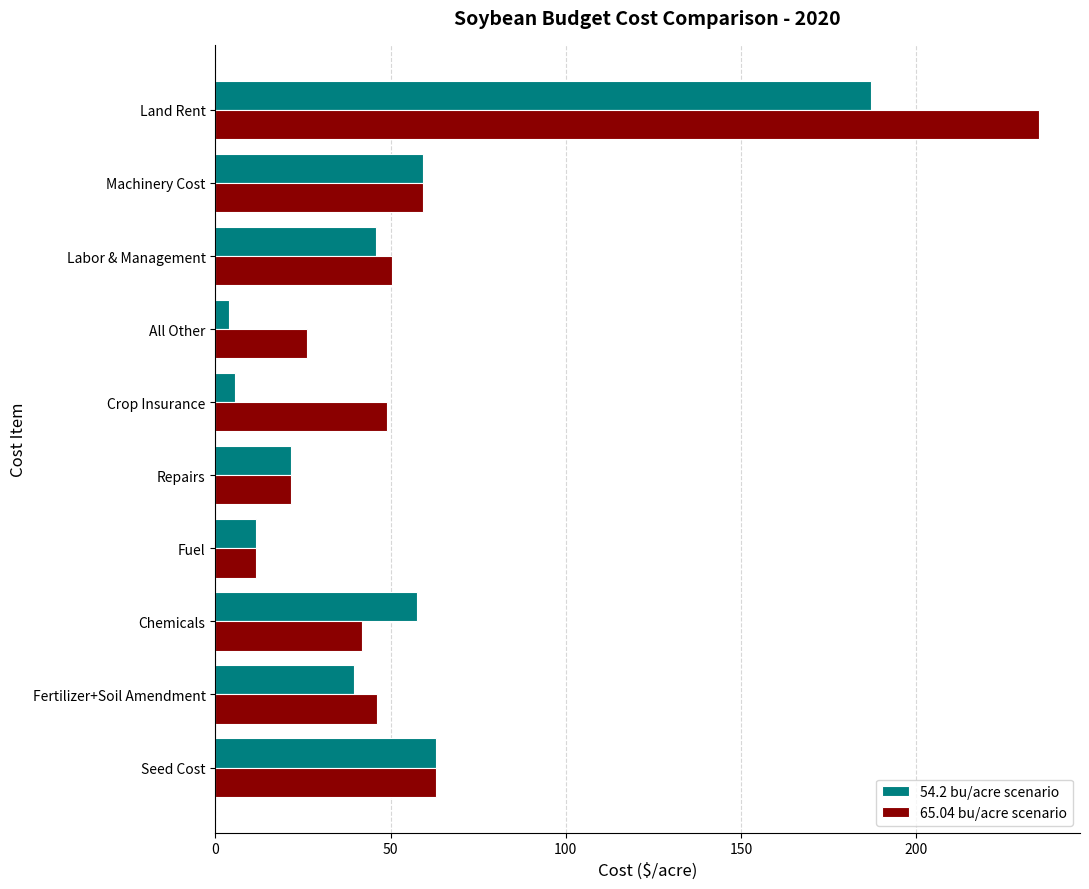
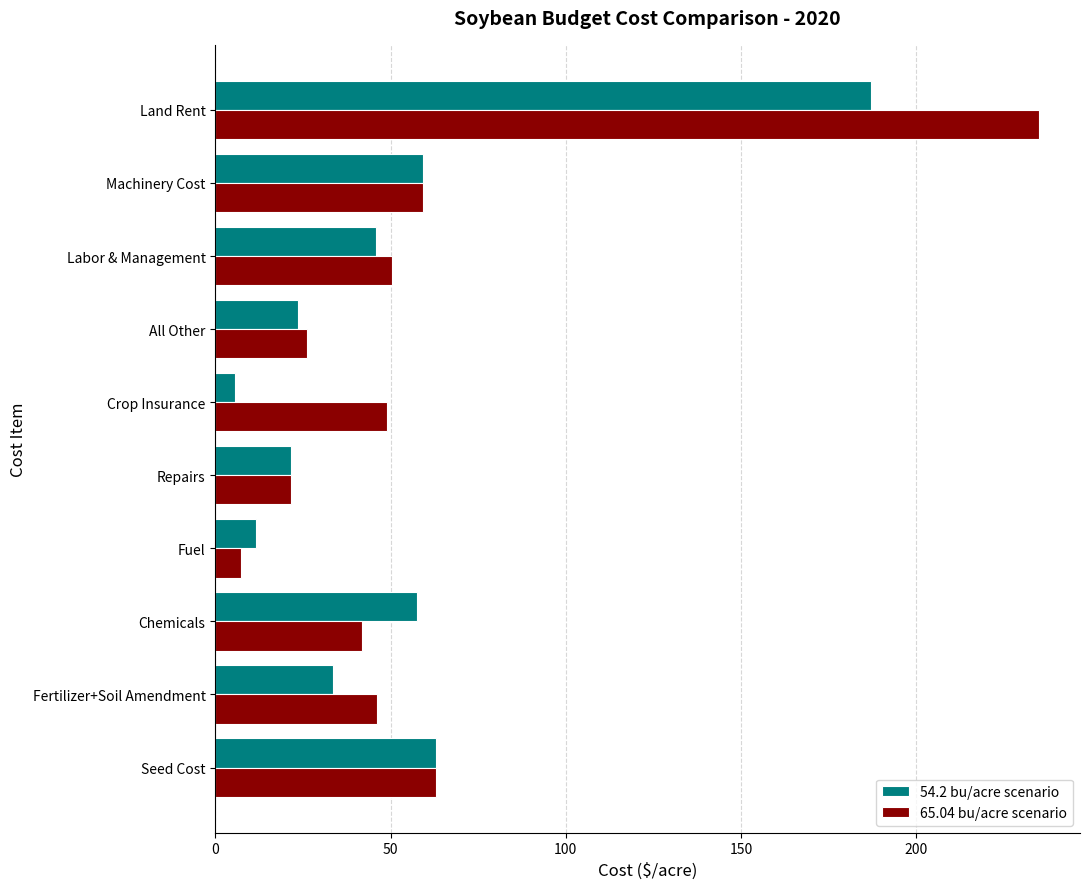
  {
    "54.2 bu/acre scenario": {
      "Land Rent": 187,
      "Machinery Cost": 59,
      "Labor & Management": 46,
-     "All Other": 4,
+     "All Other": 24,
      "Crop Insurance": 6,
      "Repairs": 22,
      "Fuel": 12,
      "Chemicals": 58,
-     "Fertilizer+Soil Amendment": 40,
+     "Fertilizer+Soil Amendment": 34,
      "Seed Cost": 63
    },
    "65.04 bu/acre scenario": {
      "Land Rent": 235,
      "Machinery Cost": 59,
      "Labor & Management": 50,
      "All Other": 26,
      "Crop Insurance": 49,
      "Repairs": 22,
-     "Fuel": 12,
+     "Fuel": 7,
      "Chemicals": 42,
      "Fertilizer+Soil Amendment": 46,
      "Seed Cost": 63
    }
  }
